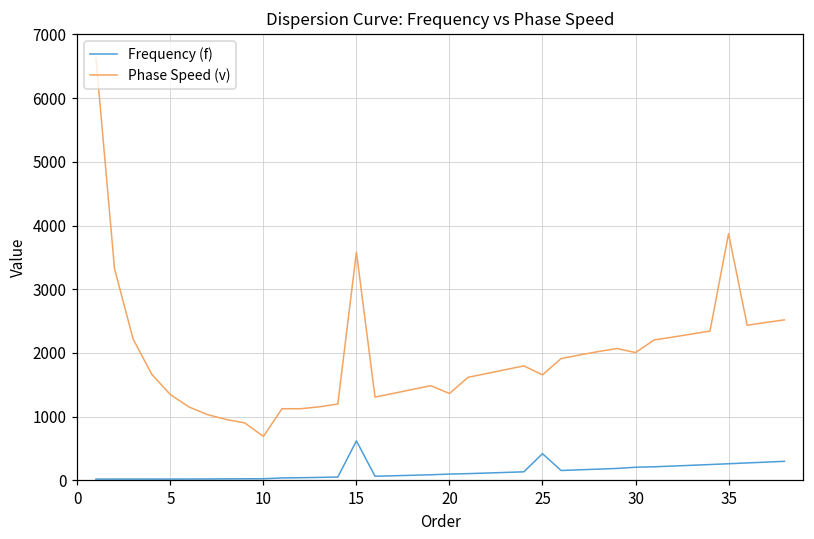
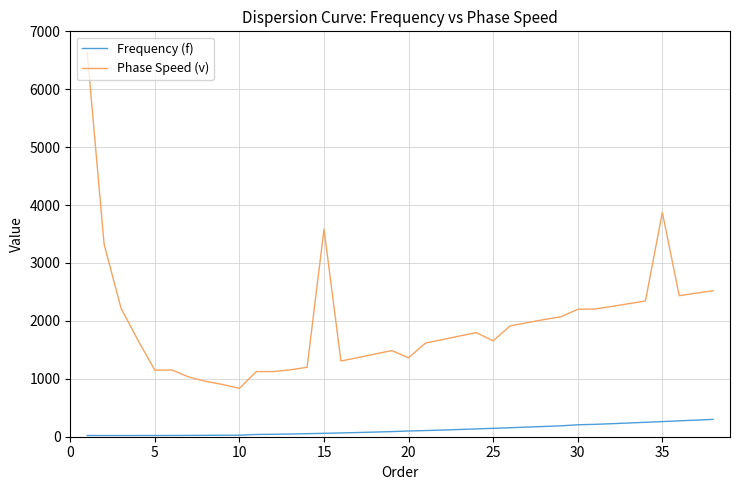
  {
    "Frequency (f)": {
      "5": 0,
      "10": 0,
-     "15": 600,
+     "15": 100,
      "20": 100,
-     "25": 400,
+     "25": 100,
      "30": 200,
      "35": 300
    },
    "Phase Speed (v)": {
-     "5": 1300,
-     "10": 700,
+     "5": 1100,
+     "10": 800,
      "15": 3600,
      "20": 1400,
      "25": 1700,
-     "30": 2000,
+     "30": 2200,
      "35": 3900
    }
  }
